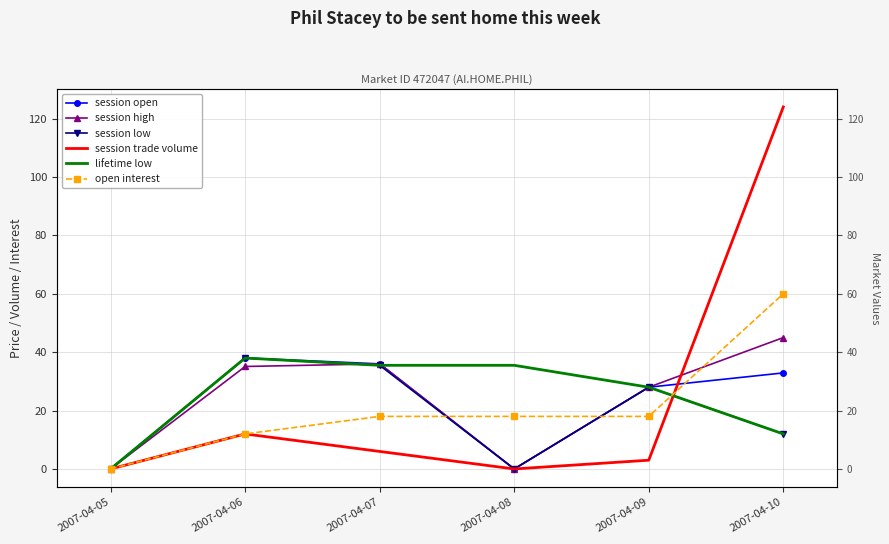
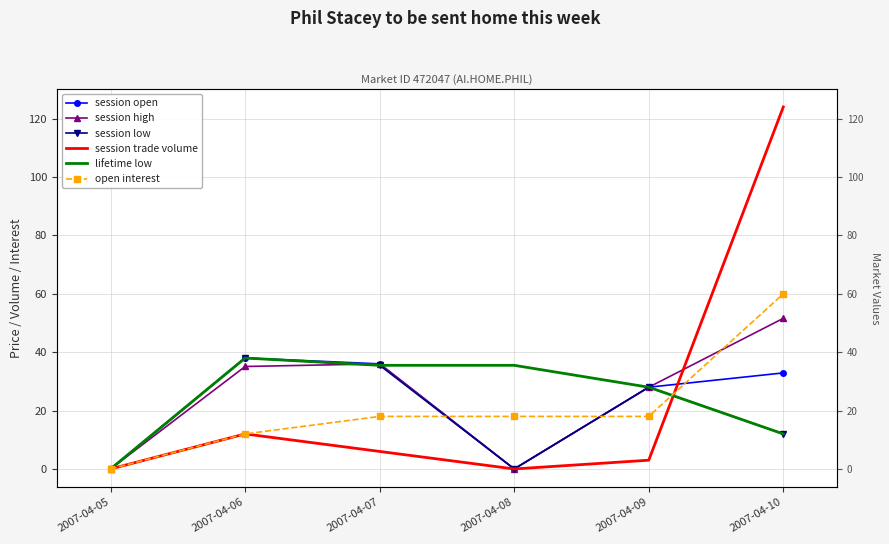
  {
    "session open": {
      "2007-04-10": 33
    },
    "session high": {
      "2007-04-06": 35,
-     "2007-04-10": 45
+     "2007-04-10": 52
    },
    "session trade volume": {
      "2007-04-07": 6,
      "2007-04-09": 3,
      "2007-04-10": 124
    },
    "lifetime low": {
      "2007-04-08": 36
    },
    "open interest": {
      "2007-04-07": 18,
      "2007-04-08": 18,
      "2007-04-09": 18,
      "2007-04-10": 60
    }
  }
